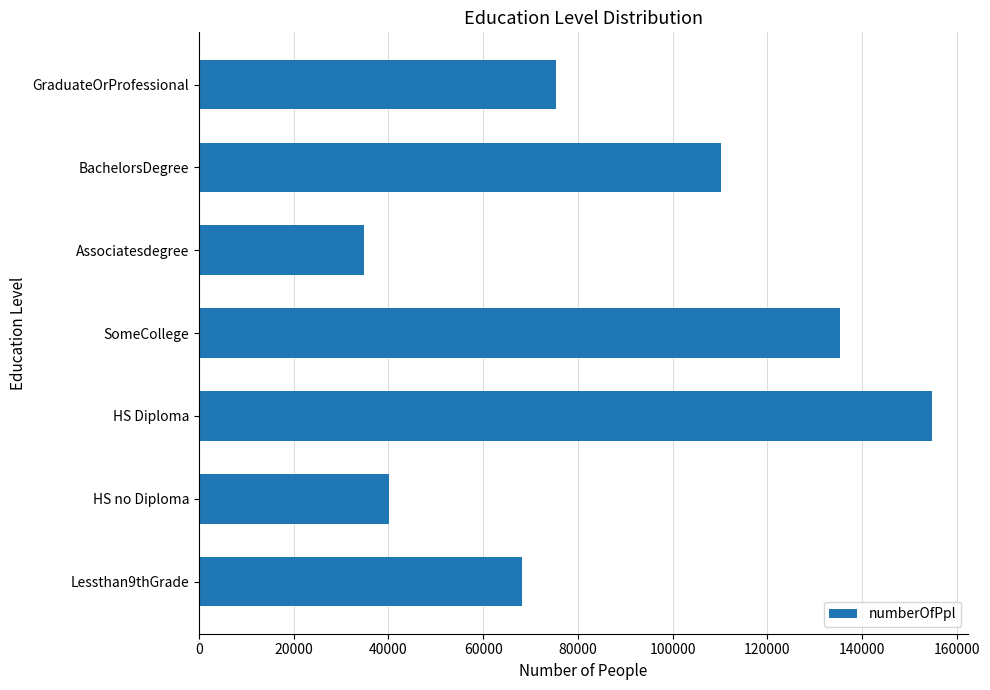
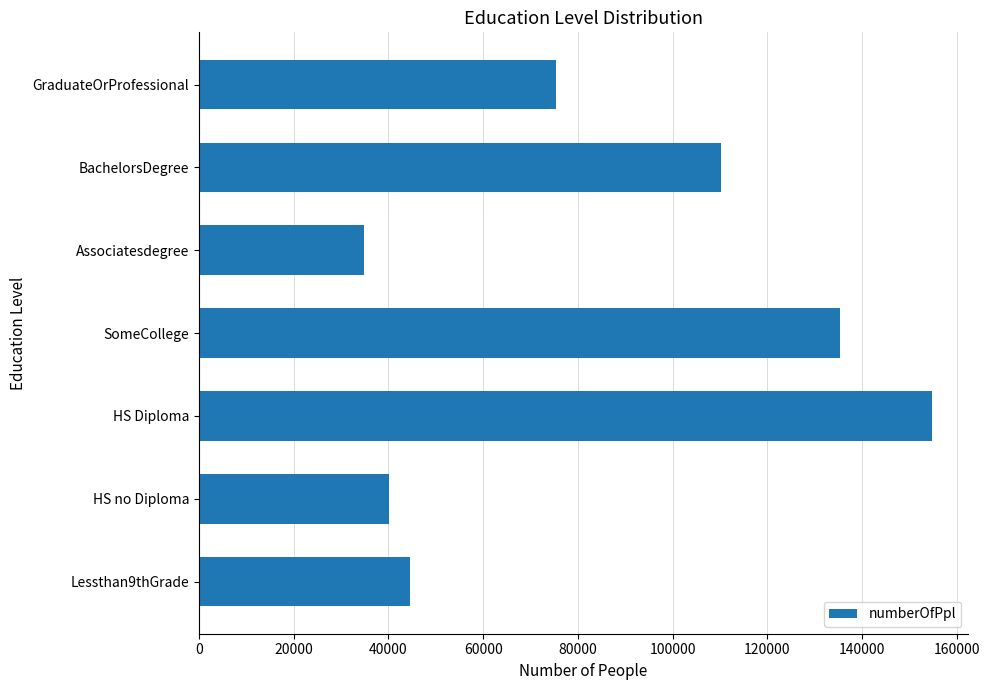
  {
    "GraduateOrProfessional": 75000,
    "BachelorsDegree": 110000,
    "Associatesdegree": 35000,
    "SomeCollege": 135000,
    "HS Diploma": 155000,
    "HS no Diploma": 40000,
-   "Lessthan9thGrade": 68000
+   "Lessthan9thGrade": 45000
  }
